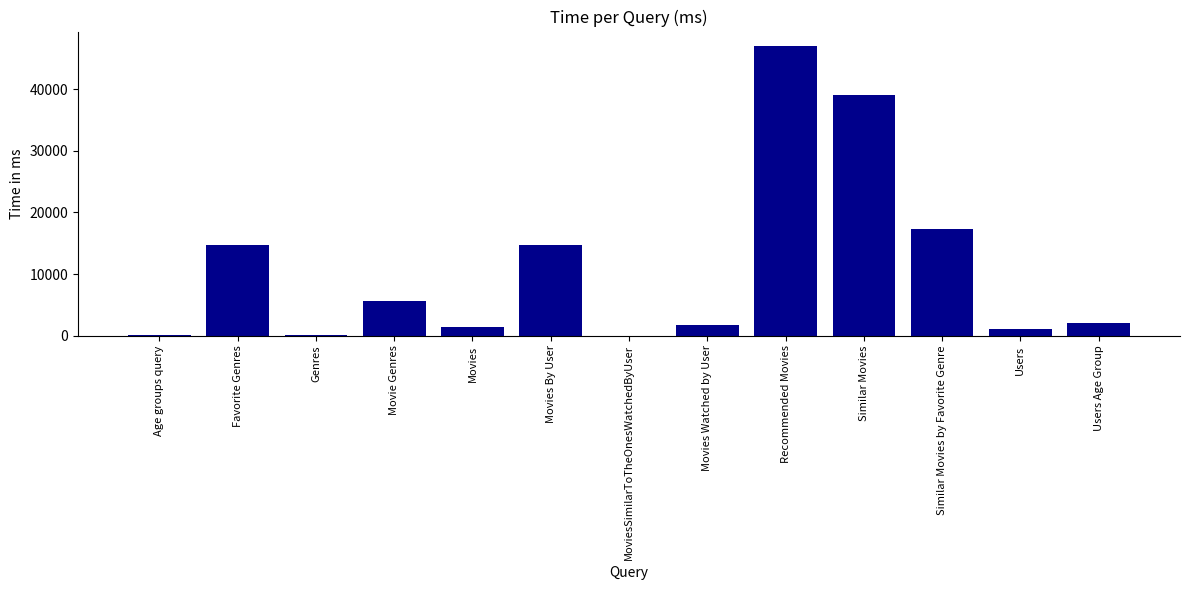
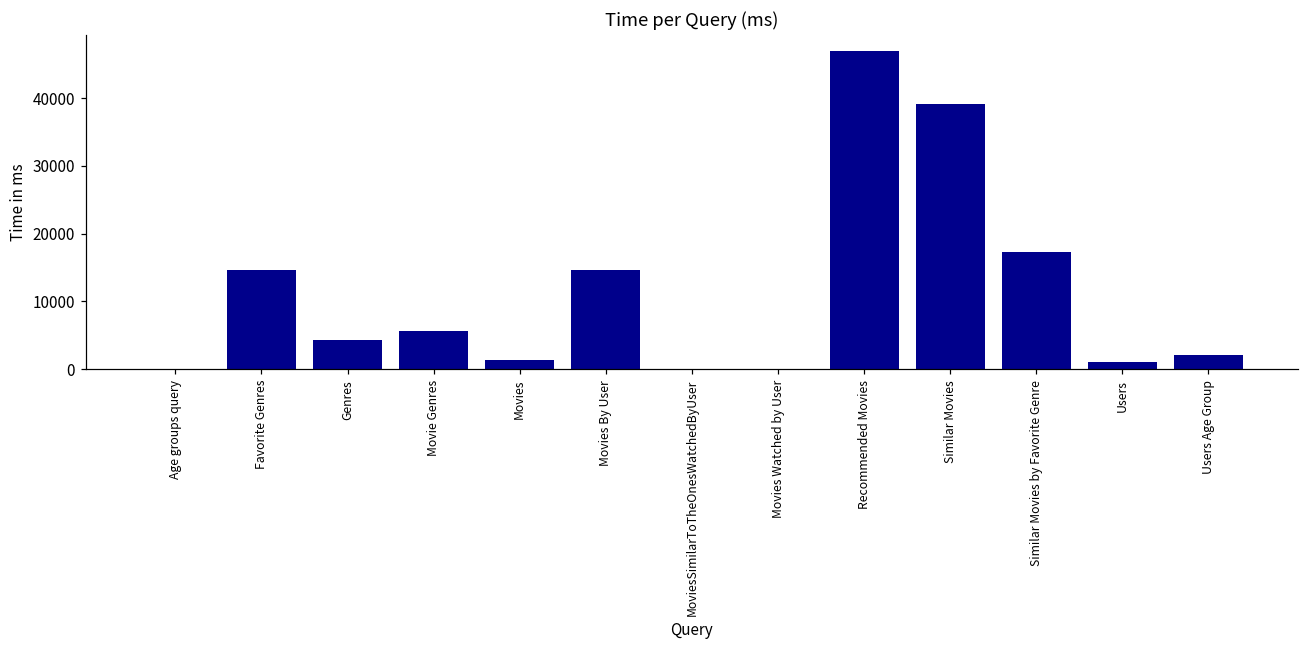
  {
    "Favorite Genres": 15000,
-   "Genres": 0,
+   "Genres": 4000,
    "Movie Genres": 6000,
    "Movies": 1000,
    "Movies By User": 15000,
-   "Movies Watched by User": 2000,
+   "Movies Watched by User": 0,
    "Recommended Movies": 47000,
    "Similar Movies": 39000,
    "Similar Movies by Favorite Genre": 17000,
    "Users": 1000,
    "Users Age Group": 2000
  }
